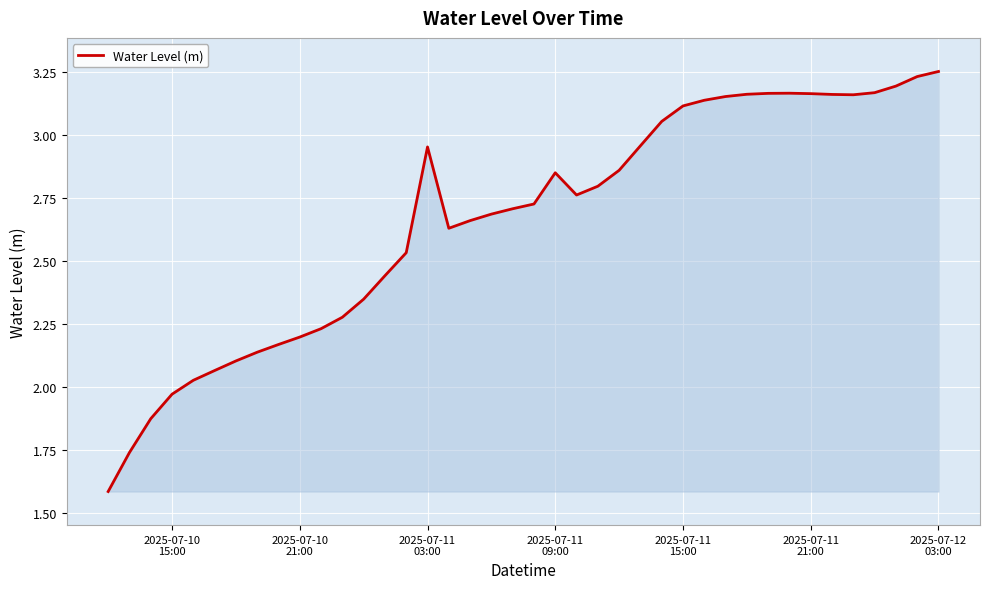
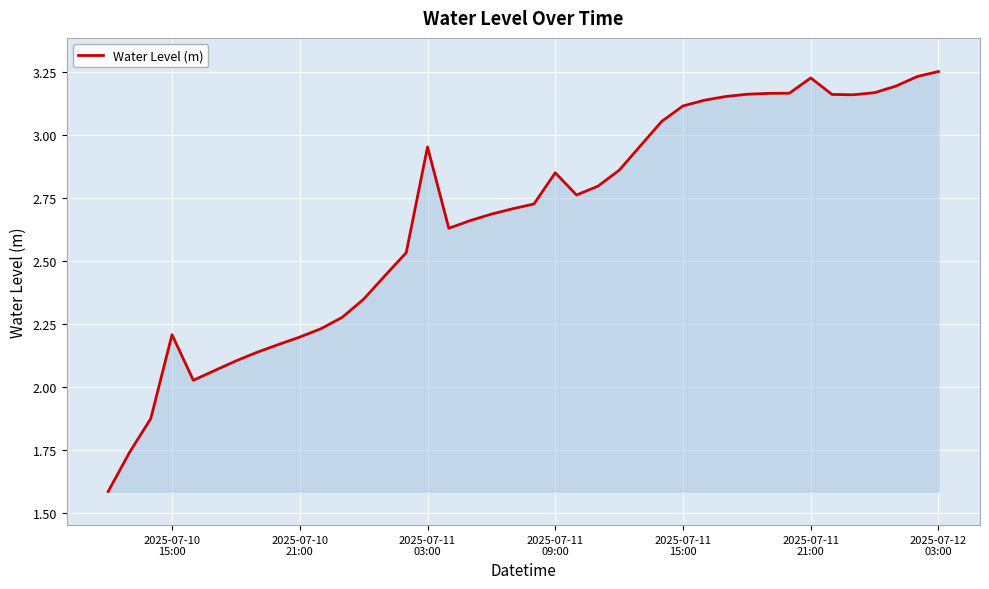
  {
-   "2025-07-10 15:00": 1.97,
+   "2025-07-10 15:00": 2.21,
    "2025-07-10 21:00": 2.20,
    "2025-07-11 03:00": 2.95,
    "2025-07-11 09:00": 2.85,
    "2025-07-11 15:00": 3.12,
-   "2025-07-11 21:00": 3.16,
+   "2025-07-11 21:00": 3.23,
    "2025-07-12 03:00": 3.25
  }
